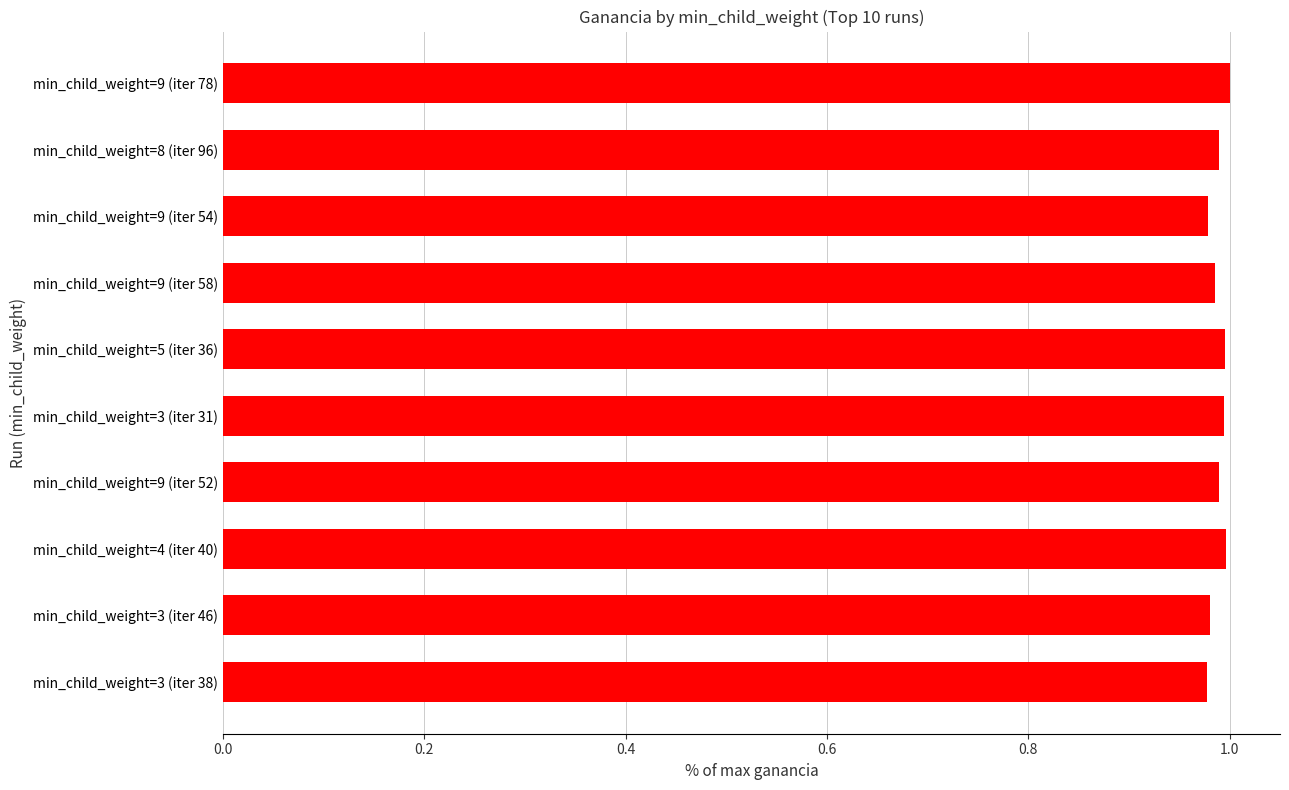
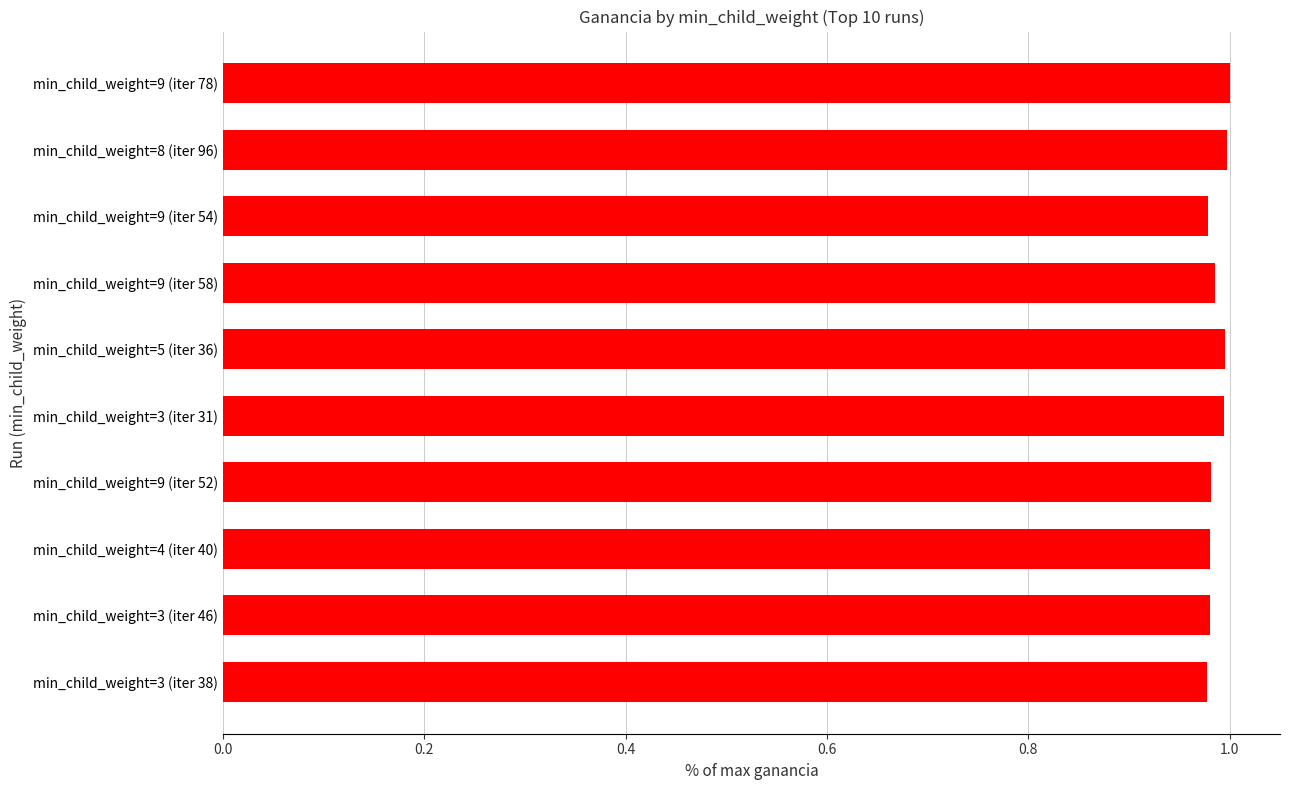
  {
    "min_child_weight=9 (iter 78)": 1.000,
-   "min_child_weight=8 (iter 96)": 0.989,
+   "min_child_weight=8 (iter 96)": 0.997,
    "min_child_weight=9 (iter 54)": 0.979,
    "min_child_weight=9 (iter 58)": 0.985,
    "min_child_weight=5 (iter 36)": 0.995,
    "min_child_weight=3 (iter 31)": 0.994,
-   "min_child_weight=9 (iter 52)": 0.989,
-   "min_child_weight=4 (iter 40)": 0.996,
+   "min_child_weight=9 (iter 52)": 0.981,
+   "min_child_weight=4 (iter 40)": 0.981,
    "min_child_weight=3 (iter 46)": 0.980,
    "min_child_weight=3 (iter 38)": 0.977
  }
